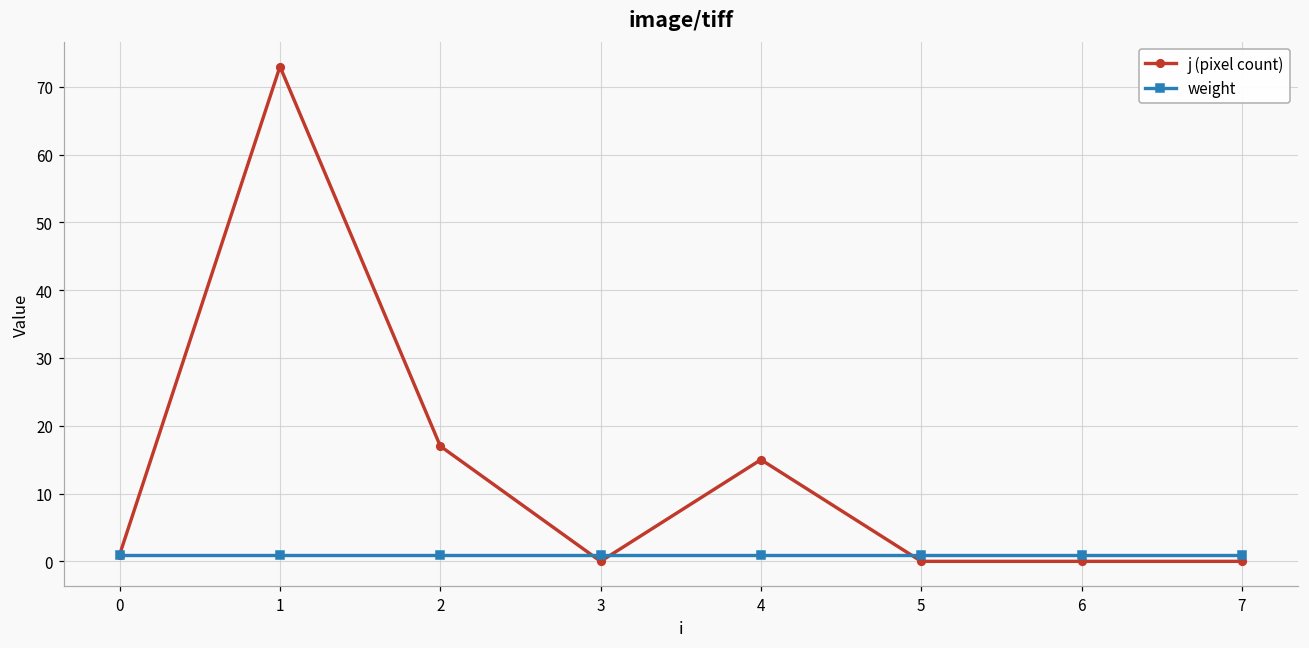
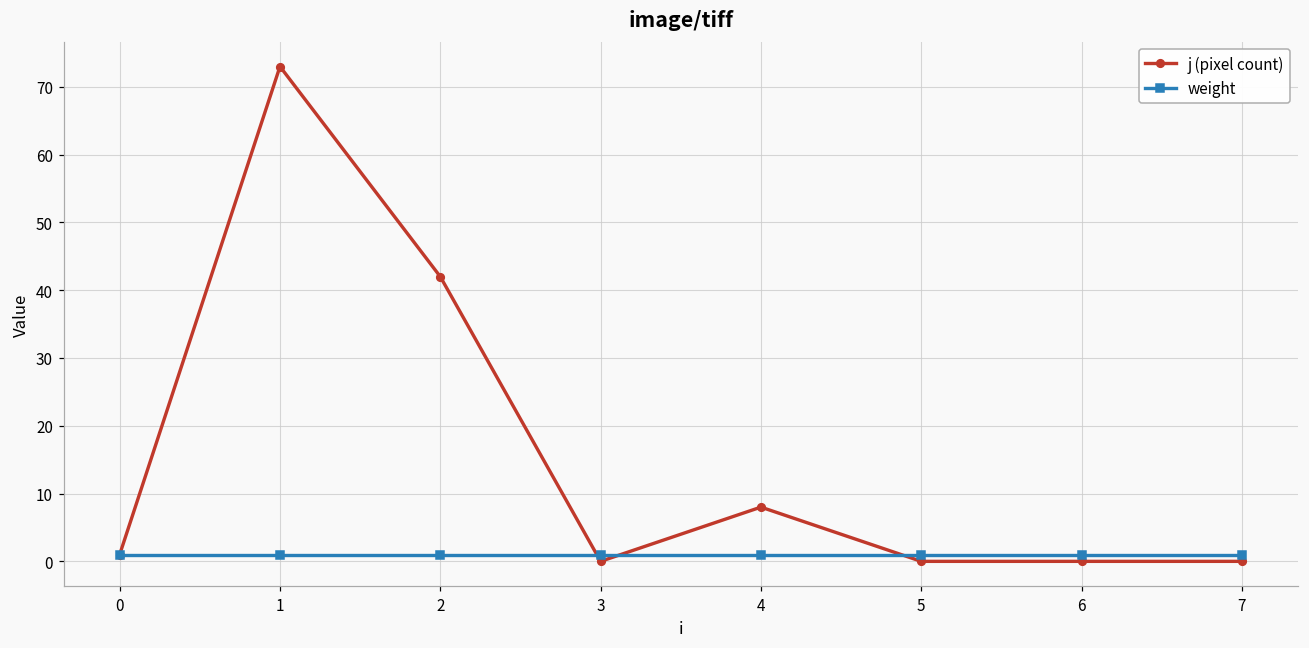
  {
    "j (pixel count)": {
      "1": 73,
-     "2": 17,
+     "2": 42,
      "3": 0,
-     "4": 15,
+     "4": 8,
      "5": 0,
      "6": 0,
      "7": 0
    },
    "weight": {
      "1": 1,
      "2": 1,
      "3": 1,
      "4": 1,
      "5": 1,
      "6": 1,
      "7": 1
    }
  }
